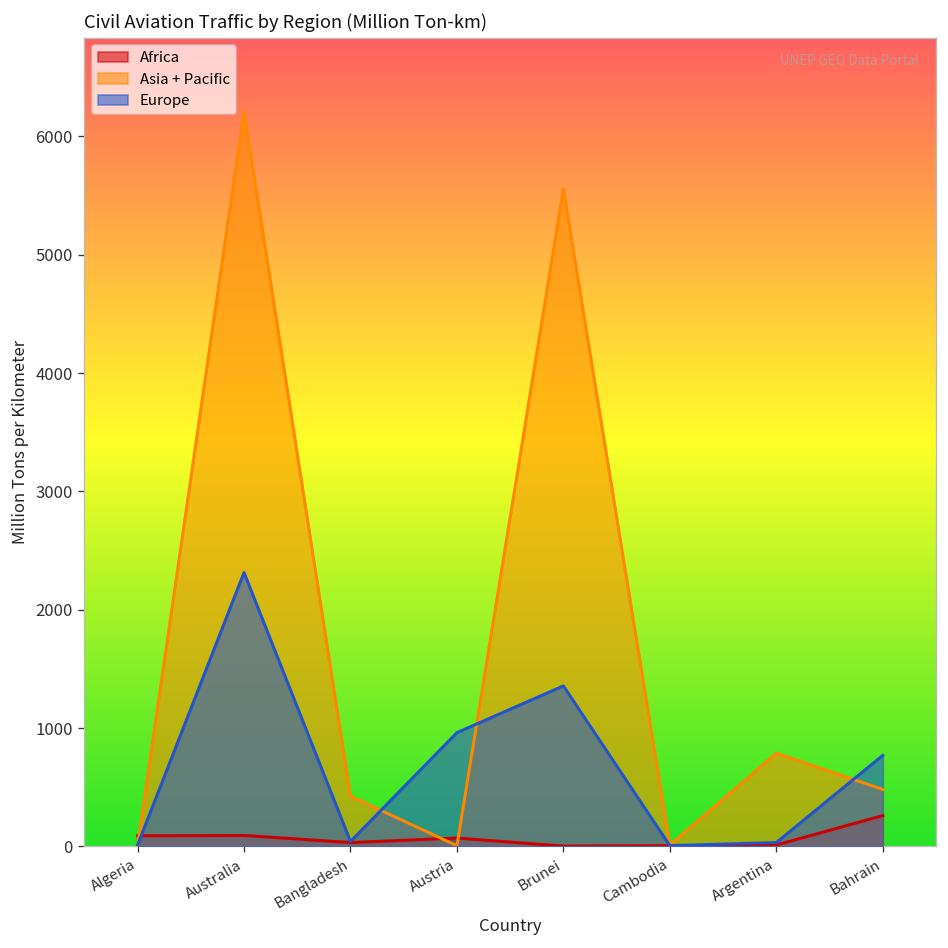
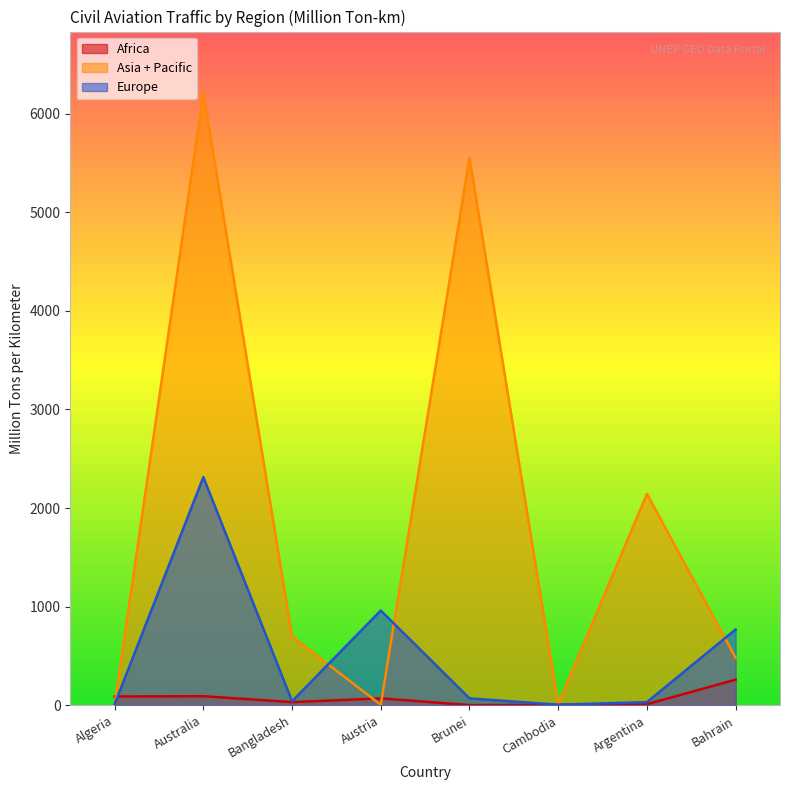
  {
    "Africa": {
      "Algeria": 100,
      "Australia": 100,
      "Austria": 100,
      "Brunei": 0,
      "Bahrain": 300
    },
    "Asia + Pacific": {
      "Australia": 6200,
-     "Bangladesh": 400,
+     "Bangladesh": 700,
      "Austria": 0,
      "Brunei": 5600,
-     "Argentina": 800,
+     "Argentina": 2100,
      "Bahrain": 500
    },
    "Europe": {
      "Australia": 2300,
      "Austria": 1000,
-     "Brunei": 1400,
+     "Brunei": 100,
      "Bahrain": 800
    }
  }
